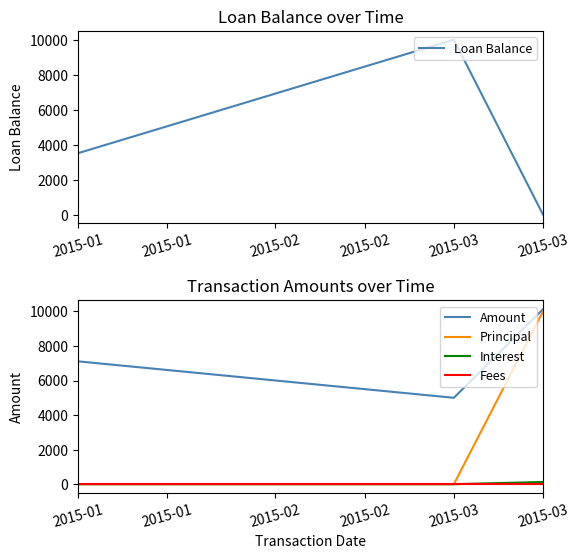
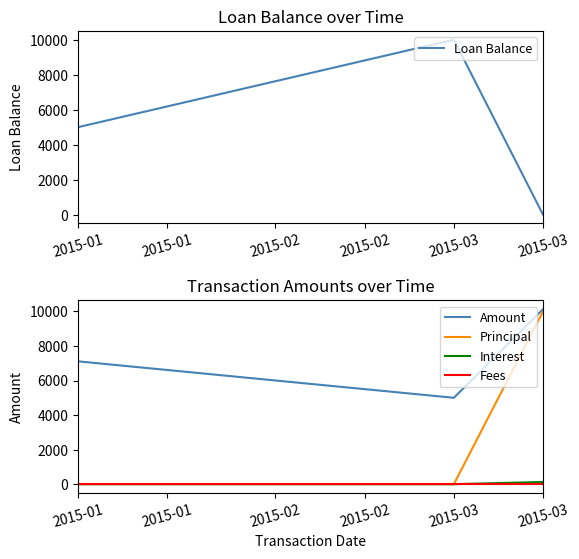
  {
    "Loan Balance over Time": {
-     "2015-01": 3500
+     "2015-01": 5000
    },
    "Transaction Amounts over Time": {
      "Amount": {
        "2015-01": 7100
      }
    }
  }
